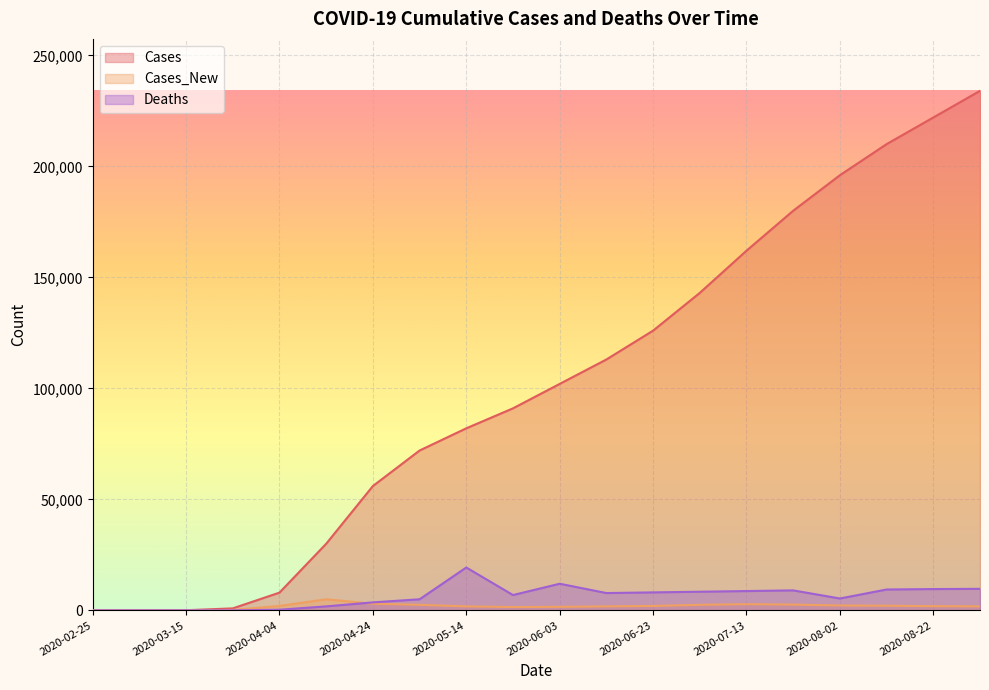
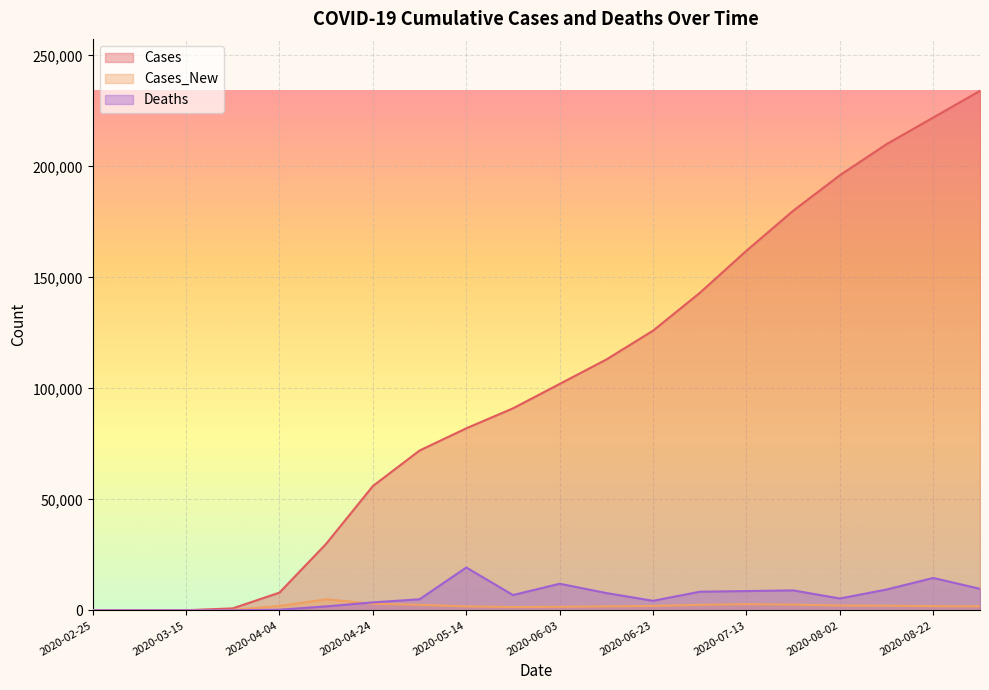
  {
    "Deaths": {
      "2020-04-04": "0",
      "2020-05-14": "19,000",
      "2020-06-03": "12,000",
-     "2020-06-23": "8,000",
+     "2020-06-23": "4,000",
      "2020-07-13": "9,000",
      "2020-08-02": "5,000",
-     "2020-08-22": "10,000"
+     "2020-08-22": "15,000"
    }
  }
